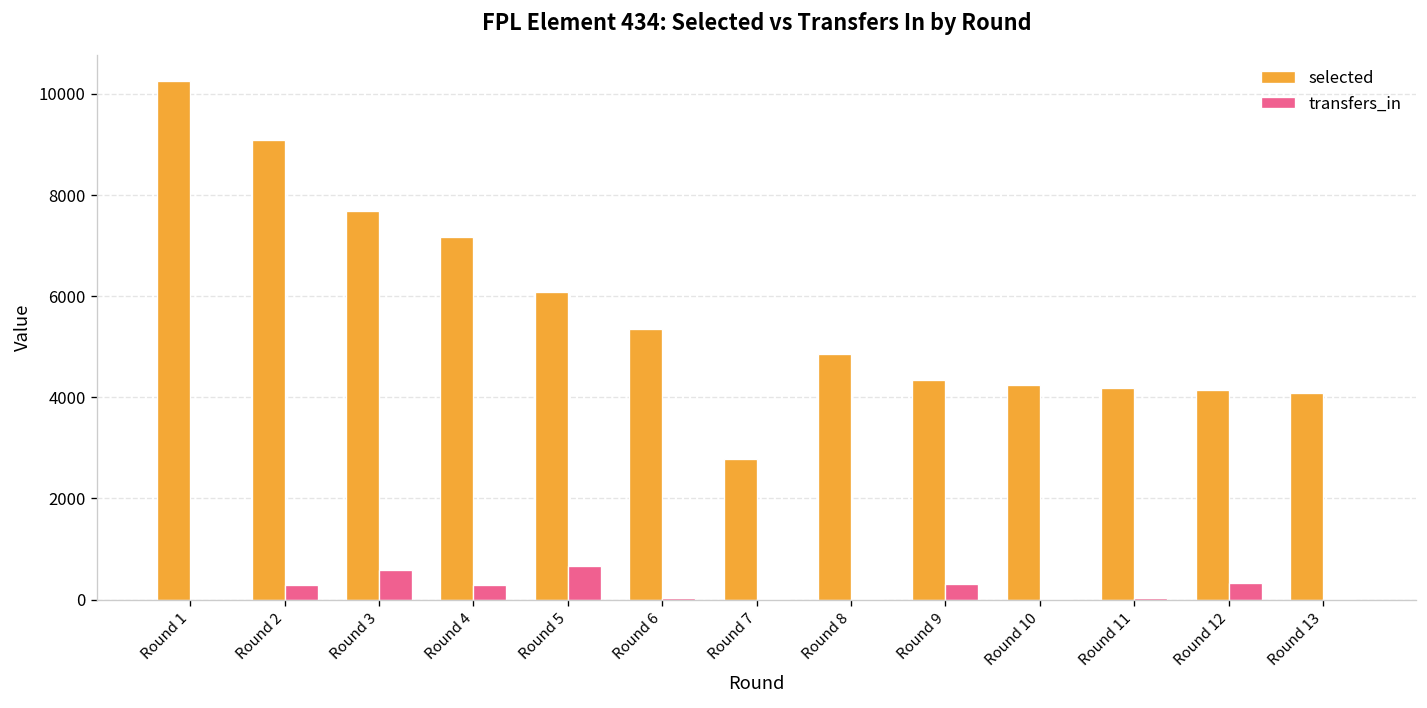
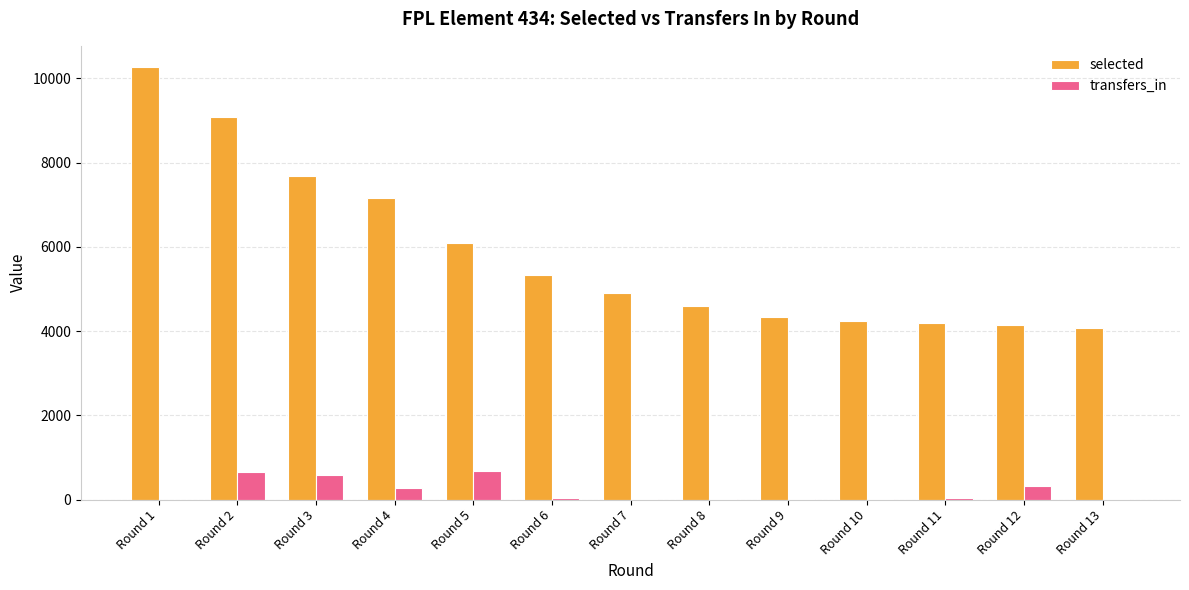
  {
    "selected": {
      "Round 1": 10300,
      "Round 2": 9100,
      "Round 3": 7700,
      "Round 4": 7200,
      "Round 5": 6100,
      "Round 6": 5300,
-     "Round 7": 2800,
-     "Round 8": 4900,
+     "Round 7": 4900,
+     "Round 8": 4600,
      "Round 9": 4300,
      "Round 10": 4300,
      "Round 11": 4200,
      "Round 12": 4100,
      "Round 13": 4100
    },
    "transfers_in": {
      "Round 1": 0,
-     "Round 2": 300,
+     "Round 2": 700,
      "Round 3": 600,
      "Round 4": 300,
      "Round 5": 700,
-     "Round 9": 300,
+     "Round 9": 0,
      "Round 12": 300
    }
  }
